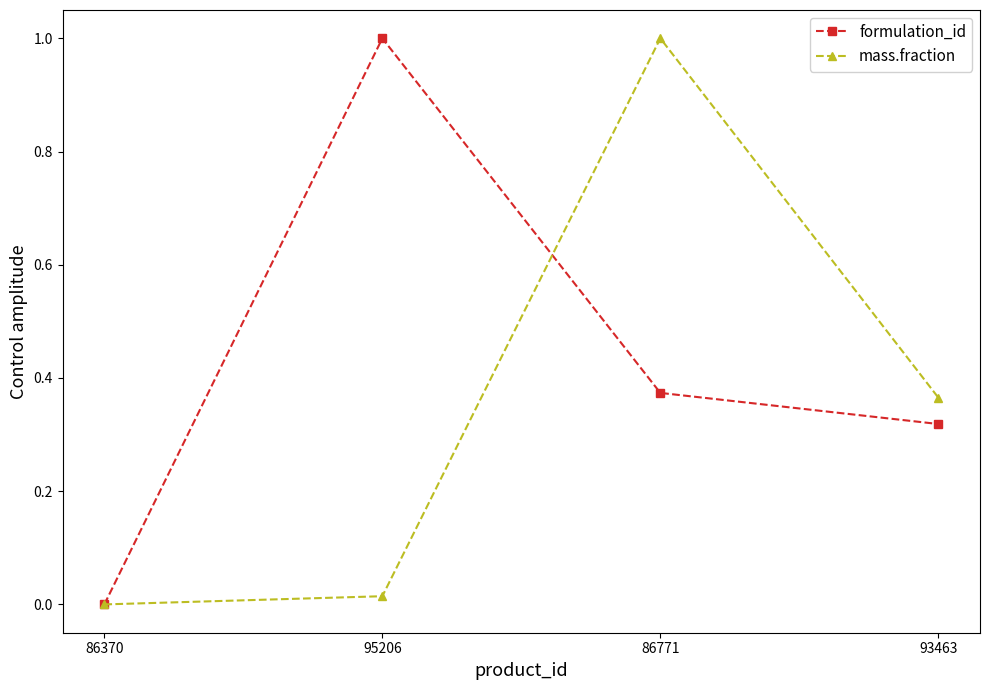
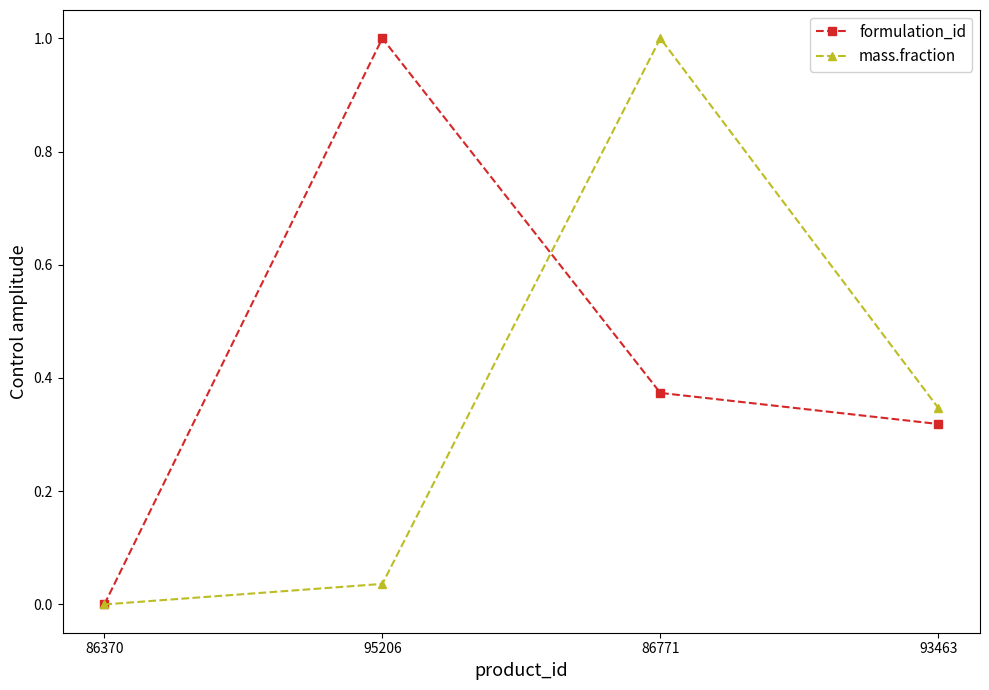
  {
    "formulation_id": {
      "95206": 1.00,
      "86771": 0.37,
      "93463": 0.32
    },
    "mass.fraction": {
-     "95206": 0.01,
+     "95206": 0.04,
      "86771": 1.00,
-     "93463": 0.37
+     "93463": 0.35
    }
  }
